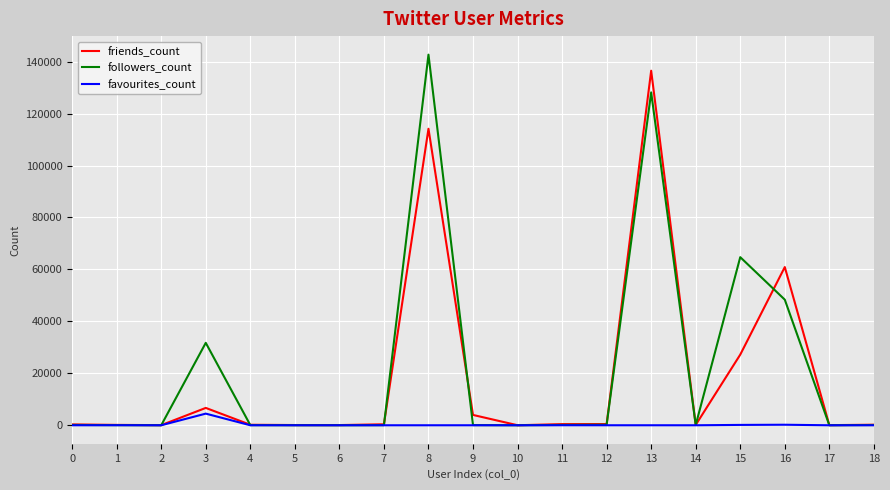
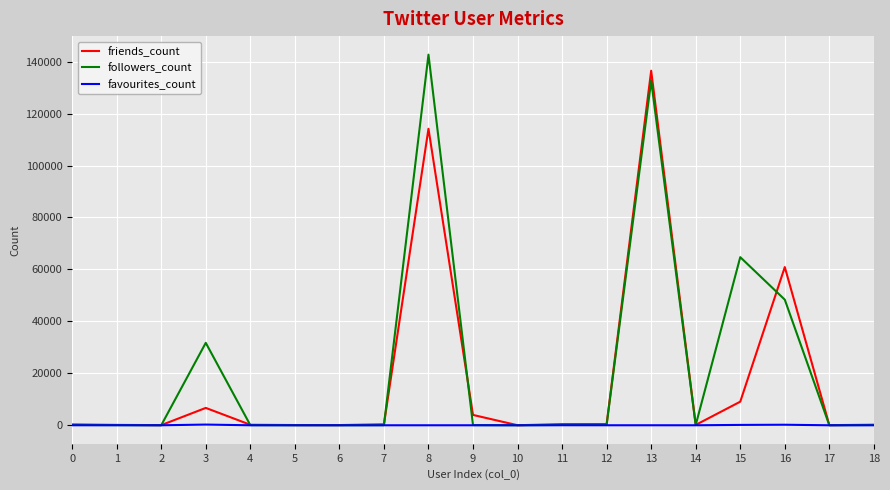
  {
    "friends_count": {
      "3": 7000,
      "8": 114000,
      "9": 4000,
      "13": 136000,
-     "15": 27000,
+     "15": 9000,
      "16": 61000
    },
    "followers_count": {
      "3": 32000,
      "8": 143000,
-     "13": 128000,
+     "13": 133000,
      "15": 65000,
      "16": 48000
    },
    "favourites_count": {
-     "3": 4000,
+     "3": 0,
      "8": 0,
      "13": 0,
      "15": 0,
      "16": 0
    }
  }
